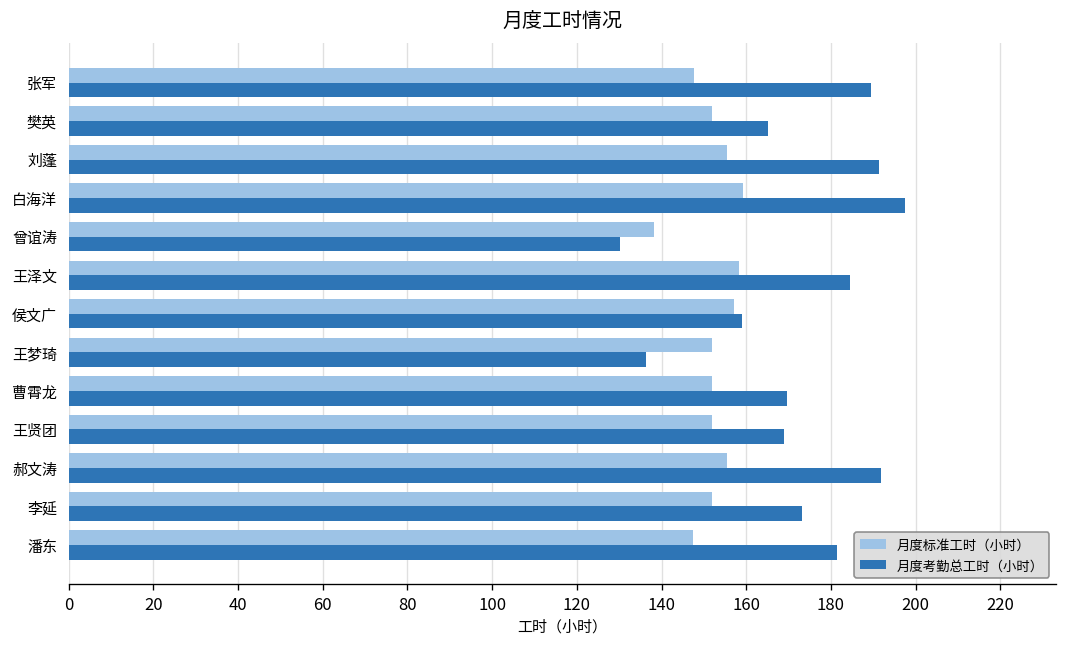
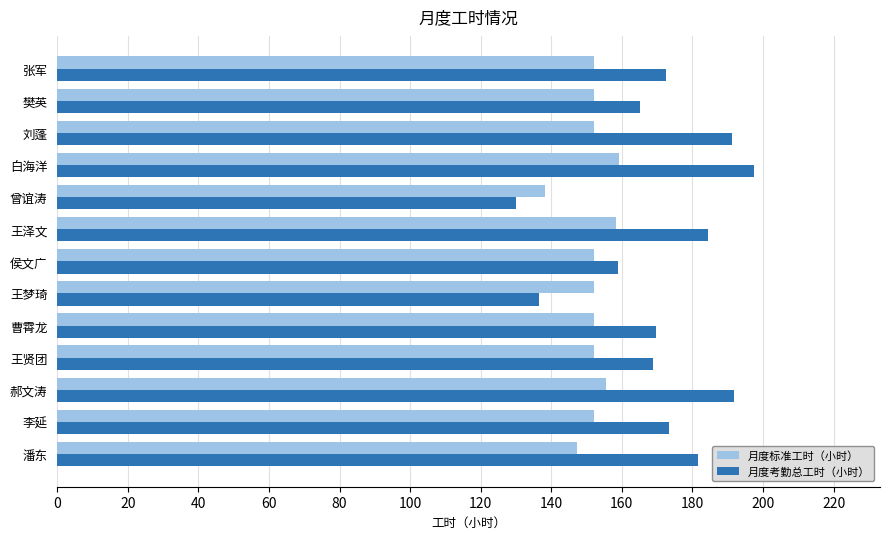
  {
    "月度标准工时（小时）": {
-     "张军": 148,
+     "张军": 152,
      "樊英": 152,
-     "刘蓬": 156,
+     "刘蓬": 152,
      "白海洋": 159,
      "曾谊涛": 138,
      "王泽文": 158,
-     "侯文广": 157,
+     "侯文广": 152,
      "王梦琦": 152,
      "曹霄龙": 152,
      "王贤团": 152,
      "郝文涛": 155,
      "李延": 152,
      "潘东": 147
    },
    "月度考勤总工时（小时）": {
-     "张军": 189,
+     "张军": 173,
      "樊英": 165,
      "刘蓬": 191,
      "白海洋": 198,
      "曾谊涛": 130,
      "王泽文": 184,
      "侯文广": 159,
      "王梦琦": 136,
      "曹霄龙": 170,
      "王贤团": 169,
      "郝文涛": 192,
      "李延": 173,
      "潘东": 182
    }
  }
